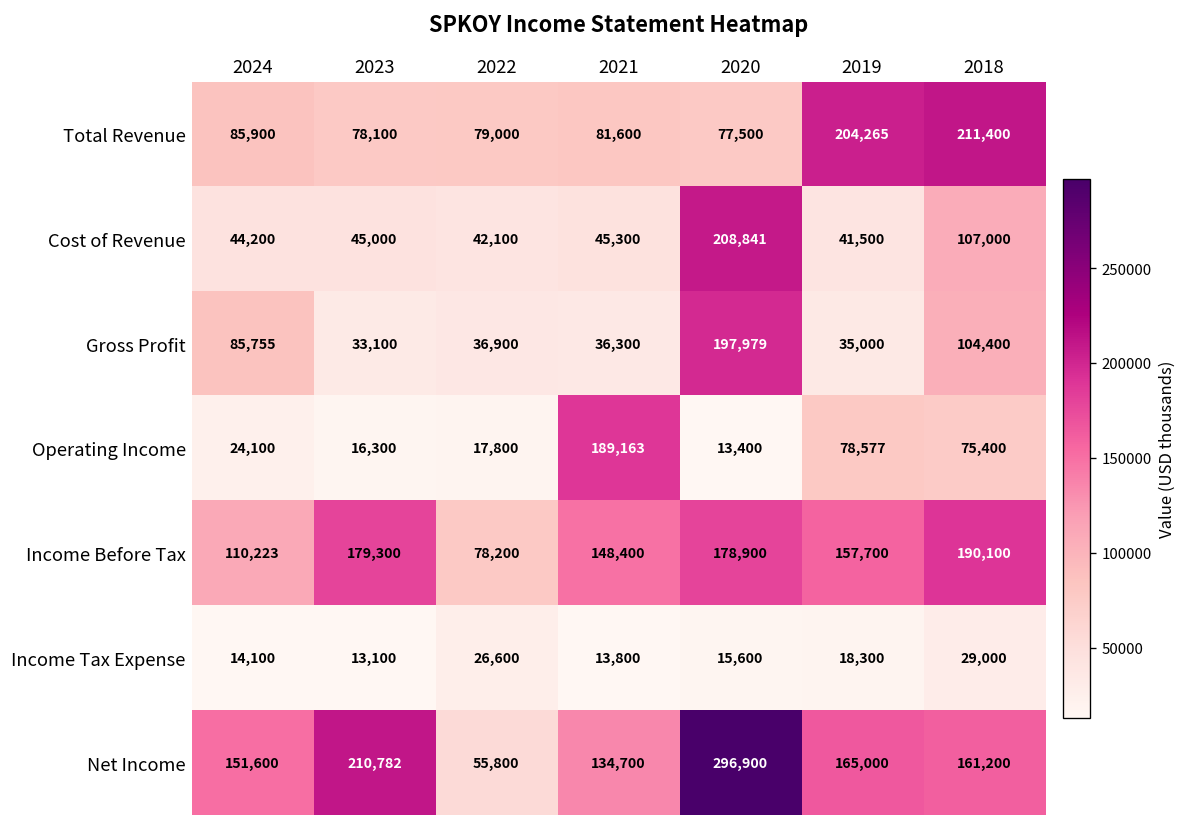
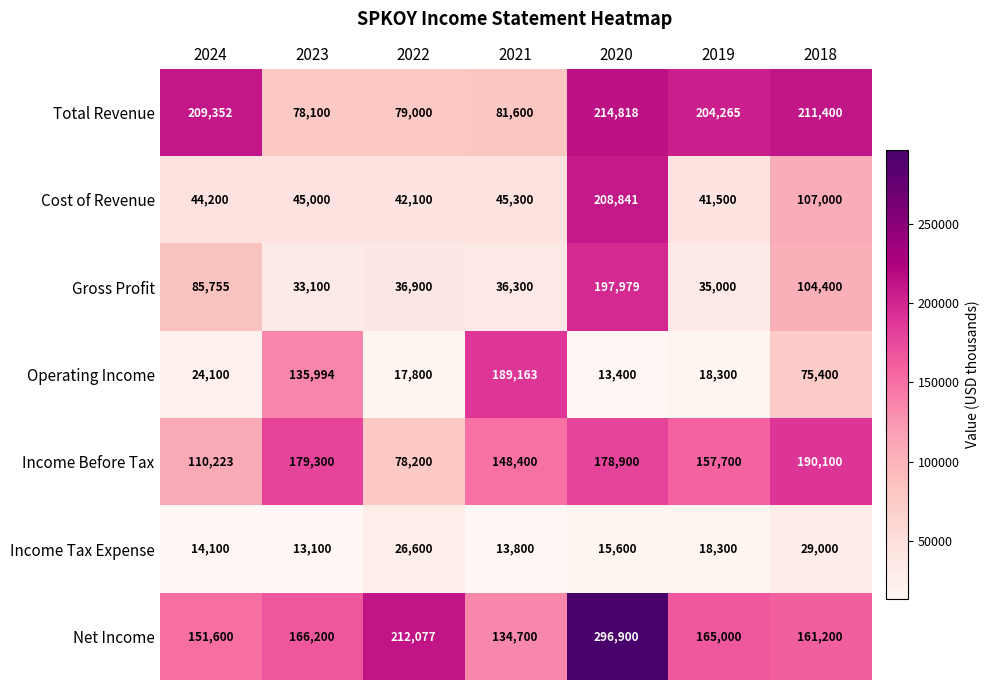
  {
    "Total Revenue": {
-     "2024": "85,900",
+     "2024": "209,352",
      "2023": "78,100",
      "2022": "79,000",
      "2021": "81,600",
-     "2020": "77,500",
+     "2020": "214,818",
      "2019": "204,265",
      "2018": "211,400"
    },
    "Cost of Revenue": {
      "2024": "44,200",
      "2023": "45,000",
      "2022": "42,100",
      "2021": "45,300",
      "2020": "208,841",
      "2019": "41,500",
      "2018": "107,000"
    },
    "Gross Profit": {
      "2024": "85,755",
      "2023": "33,100",
      "2022": "36,900",
      "2021": "36,300",
      "2020": "197,979",
      "2019": "35,000",
      "2018": "104,400"
    },
    "Operating Income": {
      "2024": "24,100",
-     "2023": "16,300",
+     "2023": "135,994",
      "2022": "17,800",
      "2021": "189,163",
      "2020": "13,400",
-     "2019": "78,577",
+     "2019": "18,300",
      "2018": "75,400"
    },
    "Income Before Tax": {
      "2024": "110,223",
      "2023": "179,300",
      "2022": "78,200",
      "2021": "148,400",
      "2020": "178,900",
      "2019": "157,700",
      "2018": "190,100"
    },
    "Income Tax Expense": {
      "2024": "14,100",
      "2023": "13,100",
      "2022": "26,600",
      "2021": "13,800",
      "2020": "15,600",
      "2019": "18,300",
      "2018": "29,000"
    },
    "Net Income": {
      "2024": "151,600",
-     "2023": "210,782",
-     "2022": "55,800",
+     "2023": "166,200",
+     "2022": "212,077",
      "2021": "134,700",
      "2020": "296,900",
      "2019": "165,000",
      "2018": "161,200"
    }
  }
